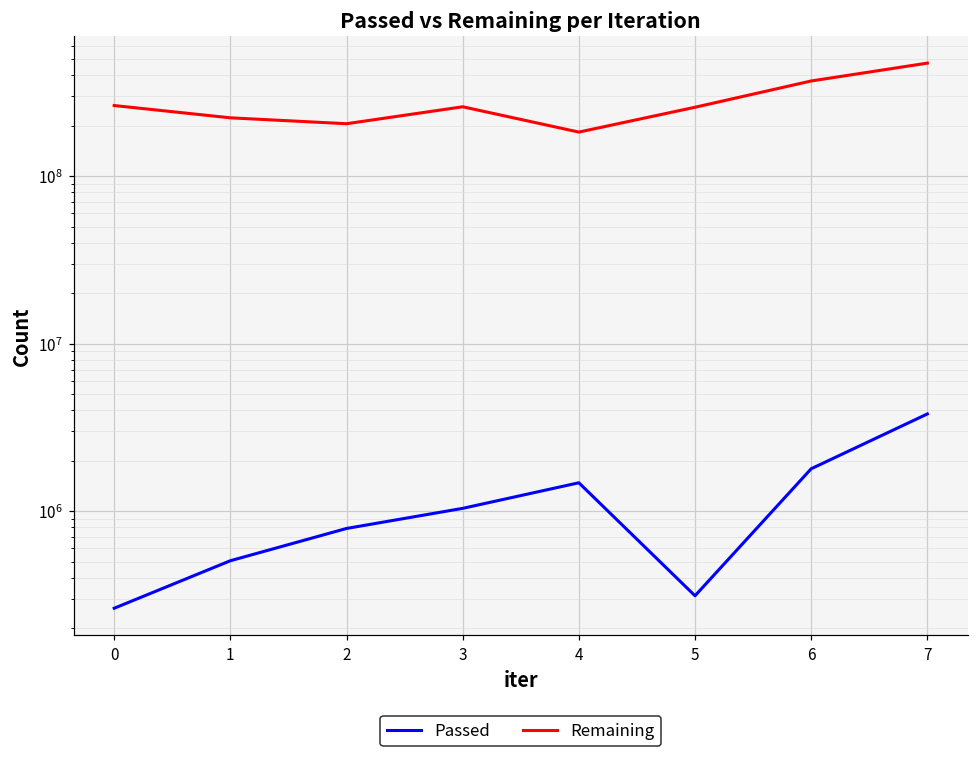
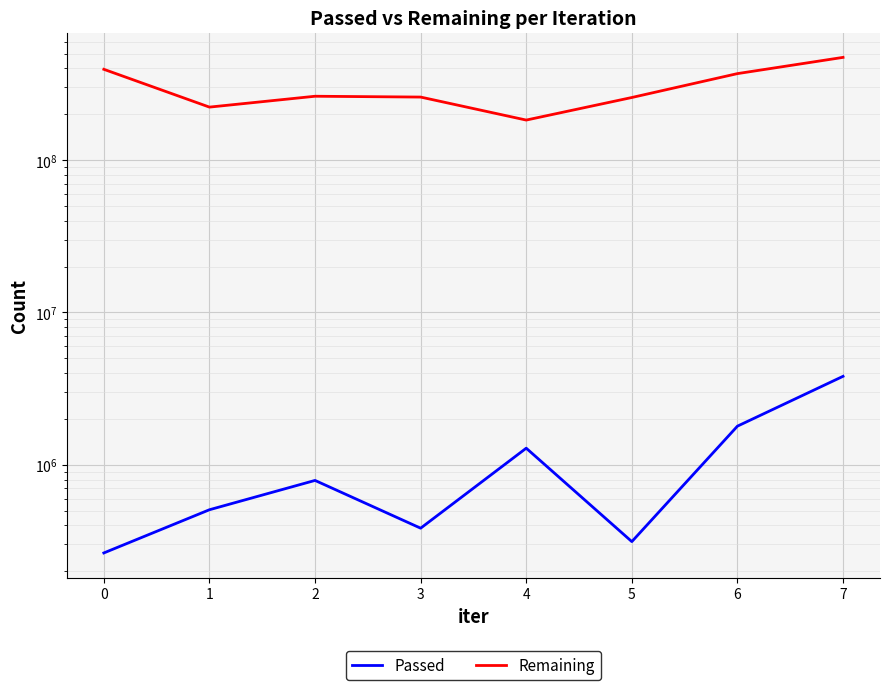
  {
    "Passed": {
      "0": 260000,
      "1": 510000,
      "2": 800000,
-     "3": 1000000,
-     "4": 1500000,
+     "3": 380000,
+     "4": 1300000,
      "5": 310000,
      "6": 1800000,
      "7": 3800000
    },
    "Remaining": {
-     "0": 260000000,
+     "0": 390000000,
      "1": 220000000,
-     "2": 210000000,
+     "2": 260000000,
      "3": 260000000,
      "4": 180000000,
      "5": 260000000,
      "6": 370000000,
      "7": 470000000
    }
  }
